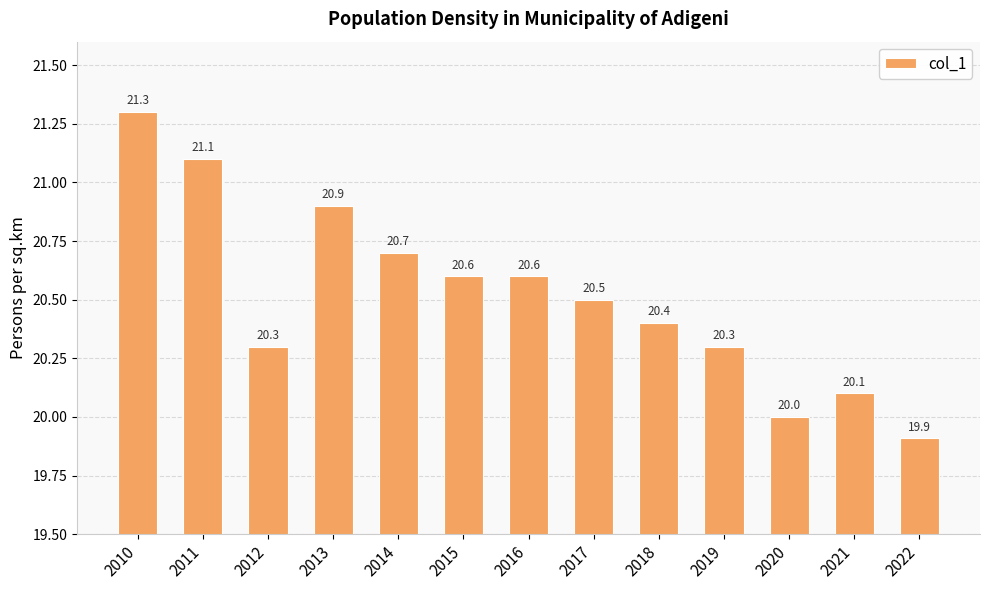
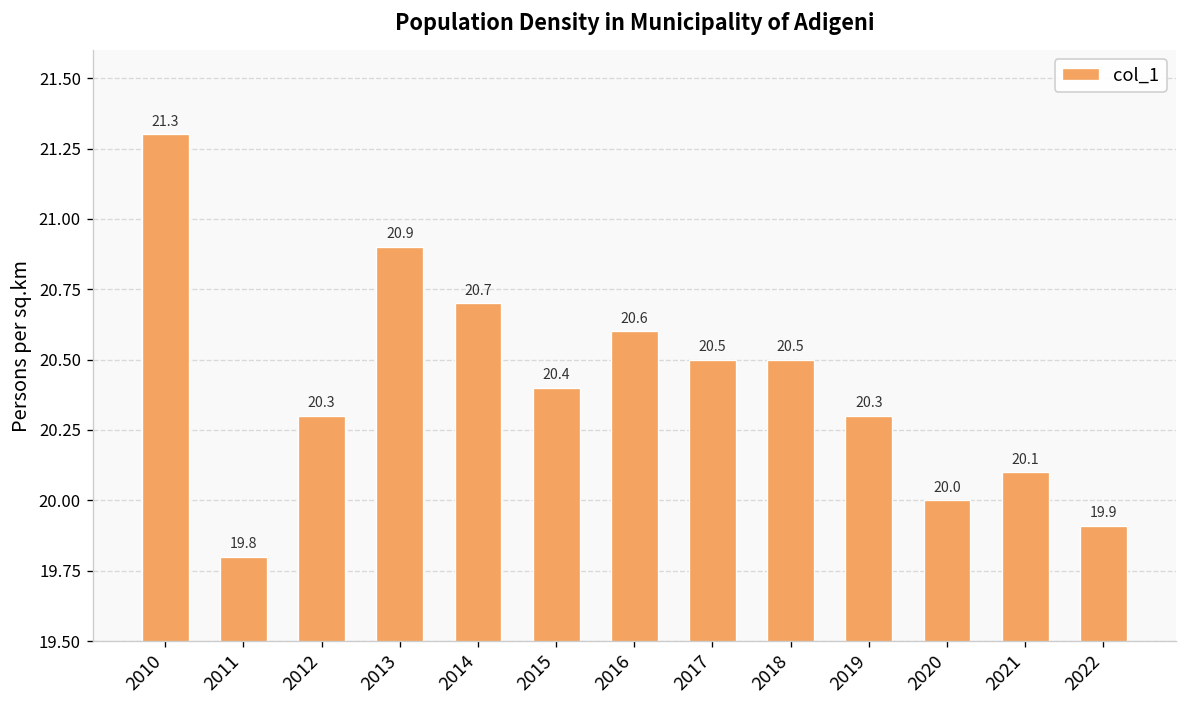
  {
    "2010": 21.3,
-   "2011": 21.1,
+   "2011": 19.8,
    "2012": 20.3,
    "2013": 20.9,
    "2014": 20.7,
-   "2015": 20.6,
+   "2015": 20.4,
    "2016": 20.6,
    "2017": 20.5,
-   "2018": 20.4,
+   "2018": 20.5,
    "2019": 20.3,
    "2020": 20.0,
    "2021": 20.1,
    "2022": 19.9
  }
